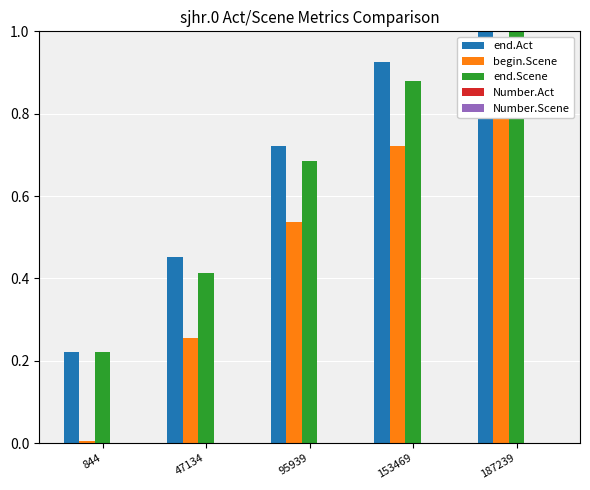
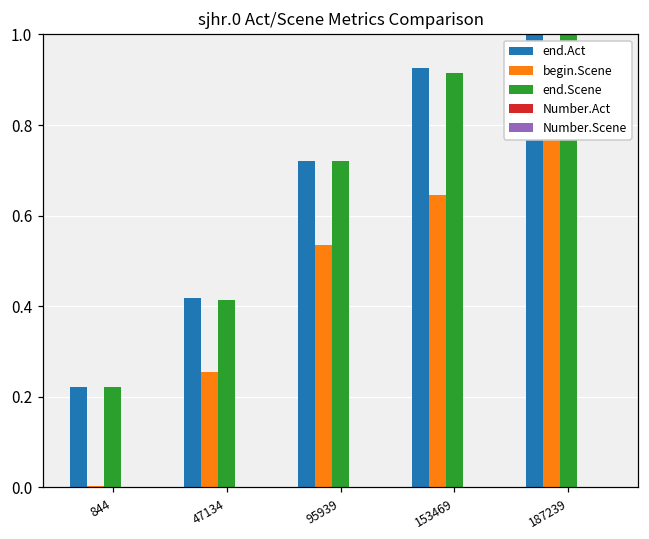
  {
    "end.Act": {
      "844": 0.22,
-     "47134": 0.45,
+     "47134": 0.42,
      "95939": 0.72,
      "153469": 0.93,
      "187239": 1.00
    },
    "begin.Scene": {
      "47134": 0.25,
      "95939": 0.54,
-     "153469": 0.72
+     "153469": 0.64
    },
    "end.Scene": {
      "844": 0.22,
      "47134": 0.41,
-     "95939": 0.69,
-     "153469": 0.88,
+     "95939": 0.72,
+     "153469": 0.92,
      "187239": 1.00
    },
    "Number.Act": {
      "844": 0.00,
      "47134": 0.00,
      "95939": 0.00,
      "153469": 0.00,
      "187239": 0.00
    },
    "Number.Scene": {
      "844": 0.00,
      "47134": 0.00,
      "95939": 0.00,
      "153469": 0.00,
      "187239": 0.00
    }
  }
